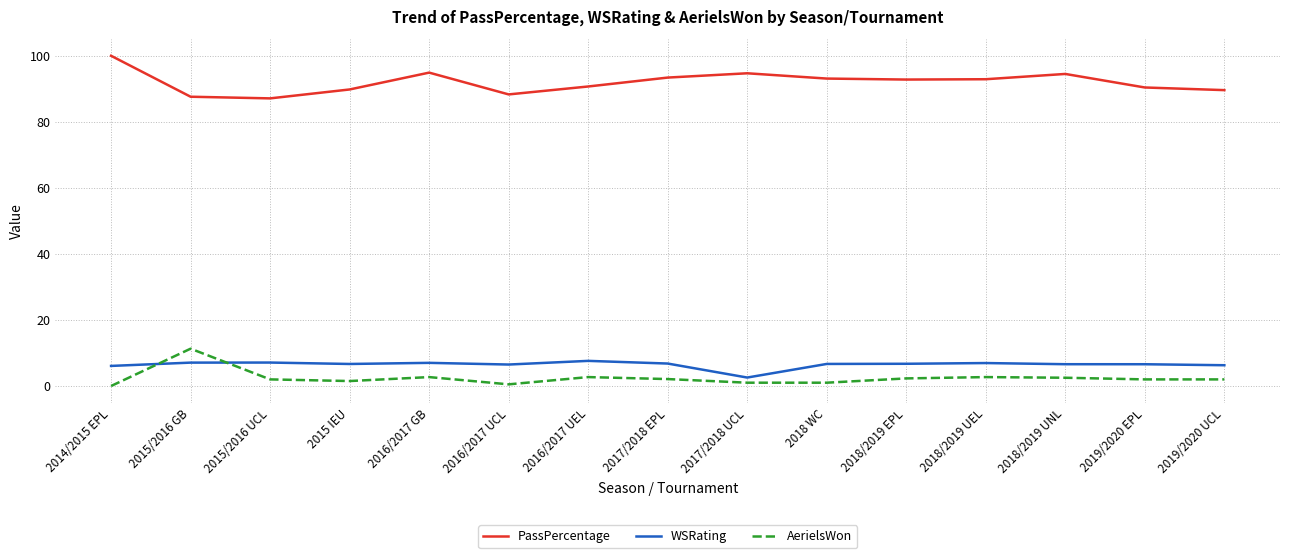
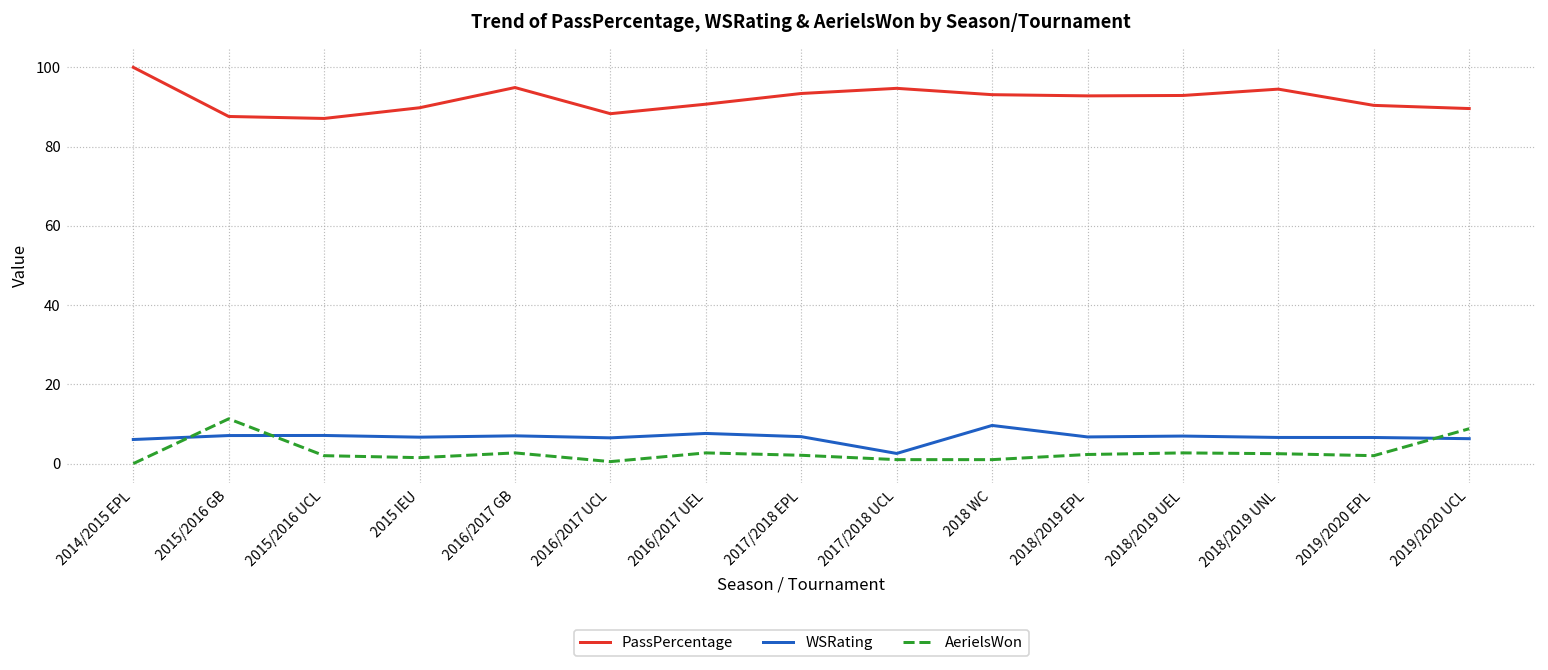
  {
    "PassPercentage": {
      "2014/2015 EPL": 100,
      "2015/2016 GB": 88,
      "2015/2016 UCL": 87,
      "2015 IEU": 90,
      "2016/2017 GB": 95,
      "2016/2017 UCL": 88,
      "2016/2017 UEL": 91,
      "2017/2018 EPL": 93,
      "2017/2018 UCL": 95,
      "2018 WC": 93,
      "2018/2019 EPL": 93,
      "2018/2019 UEL": 93,
      "2018/2019 UNL": 95,
      "2019/2020 EPL": 90,
      "2019/2020 UCL": 90
    },
    "WSRating": {
      "2014/2015 EPL": 6,
      "2015/2016 GB": 7,
      "2015/2016 UCL": 7,
      "2015 IEU": 7,
      "2016/2017 GB": 7,
      "2016/2017 UCL": 7,
      "2016/2017 UEL": 8,
      "2017/2018 EPL": 7,
      "2017/2018 UCL": 3,
-     "2018 WC": 7,
+     "2018 WC": 10,
      "2018/2019 EPL": 7,
      "2018/2019 UEL": 7,
      "2018/2019 UNL": 7,
      "2019/2020 EPL": 7,
      "2019/2020 UCL": 6
    },
    "AerielsWon": {
      "2014/2015 EPL": 0,
      "2015/2016 GB": 11,
      "2015/2016 UCL": 2,
      "2015 IEU": 2,
      "2016/2017 GB": 3,
      "2016/2017 UCL": 1,
      "2016/2017 UEL": 3,
      "2017/2018 EPL": 2,
      "2017/2018 UCL": 1,
      "2018 WC": 1,
      "2018/2019 EPL": 2,
      "2018/2019 UEL": 3,
      "2018/2019 UNL": 3,
      "2019/2020 EPL": 2,
-     "2019/2020 UCL": 2
+     "2019/2020 UCL": 9
    }
  }
